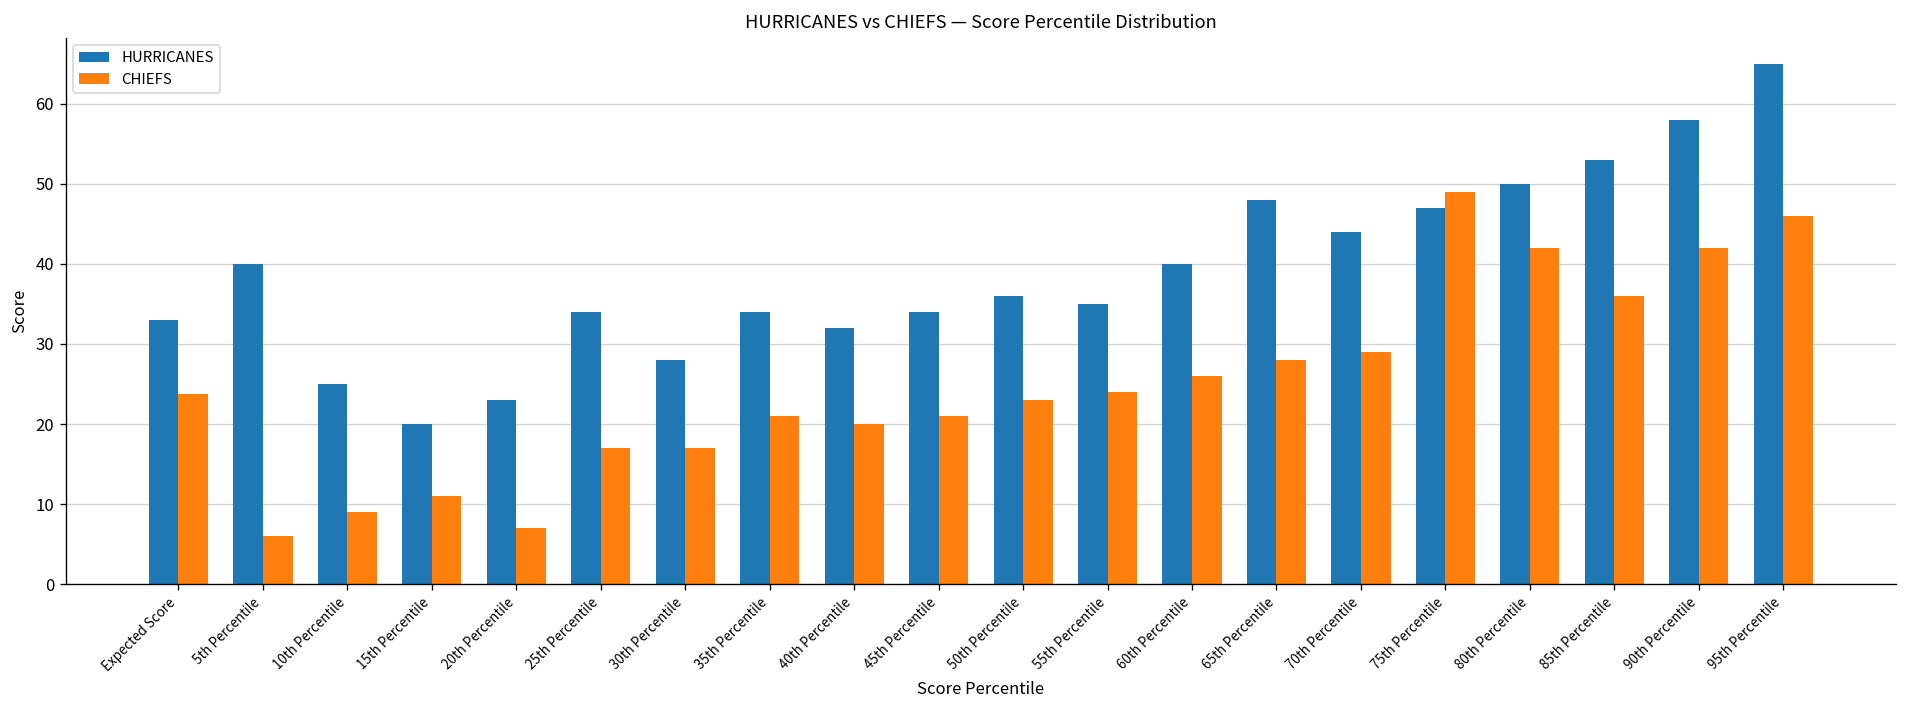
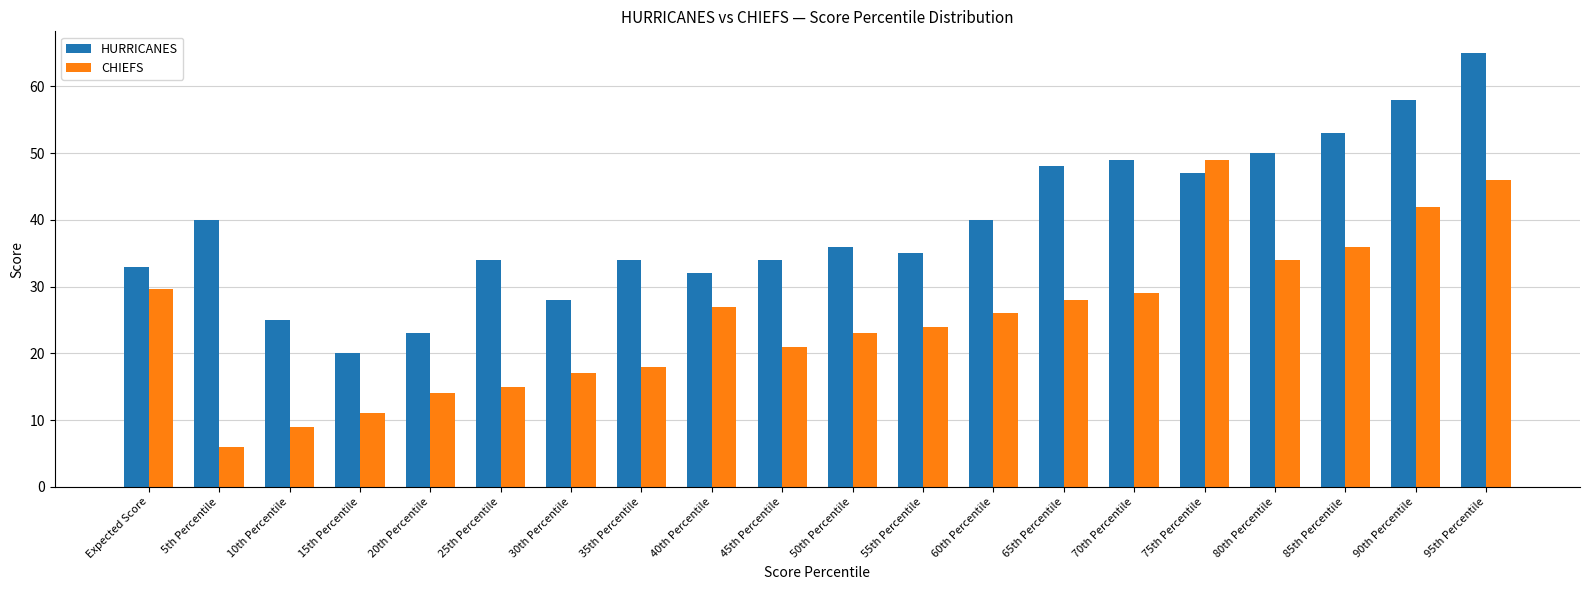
  {
    "HURRICANES": {
      "Expected Score": 33,
      "5th Percentile": 40,
      "10th Percentile": 25,
      "15th Percentile": 20,
      "20th Percentile": 23,
      "25th Percentile": 34,
      "30th Percentile": 28,
      "35th Percentile": 34,
      "40th Percentile": 32,
      "45th Percentile": 34,
      "50th Percentile": 36,
      "55th Percentile": 35,
      "60th Percentile": 40,
      "65th Percentile": 48,
-     "70th Percentile": 44,
+     "70th Percentile": 49,
      "75th Percentile": 47,
      "80th Percentile": 50,
      "85th Percentile": 53,
      "90th Percentile": 58,
      "95th Percentile": 65
    },
    "CHIEFS": {
-     "Expected Score": 24,
+     "Expected Score": 30,
      "5th Percentile": 6,
      "10th Percentile": 9,
      "15th Percentile": 11,
-     "20th Percentile": 7,
-     "25th Percentile": 17,
+     "20th Percentile": 14,
+     "25th Percentile": 15,
      "30th Percentile": 17,
-     "35th Percentile": 21,
-     "40th Percentile": 20,
+     "35th Percentile": 18,
+     "40th Percentile": 27,
      "45th Percentile": 21,
      "50th Percentile": 23,
      "55th Percentile": 24,
      "60th Percentile": 26,
      "65th Percentile": 28,
      "70th Percentile": 29,
      "75th Percentile": 49,
-     "80th Percentile": 42,
+     "80th Percentile": 34,
      "85th Percentile": 36,
      "90th Percentile": 42,
      "95th Percentile": 46
    }
  }
